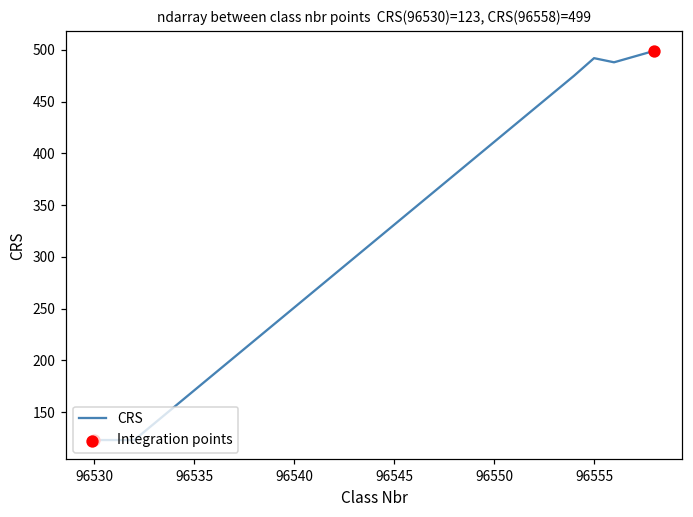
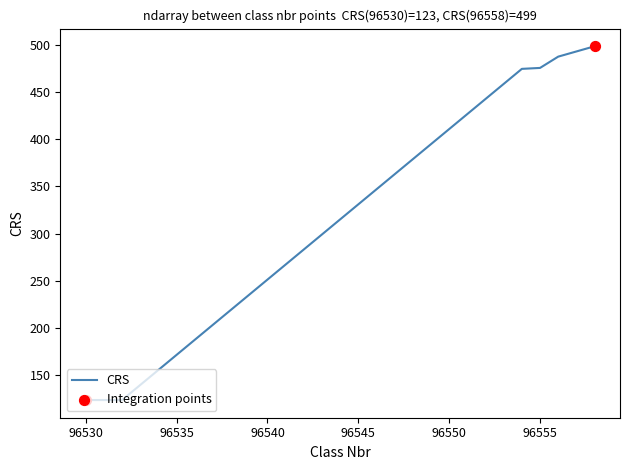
  {
    "CRS": {
-     "96555": 490
+     "96555": 480
    }
  }
